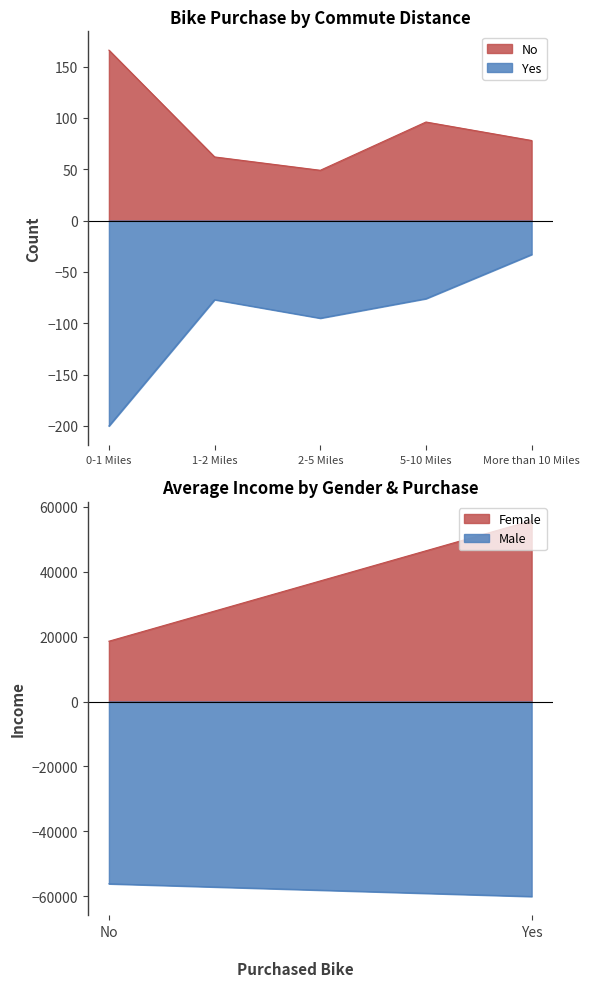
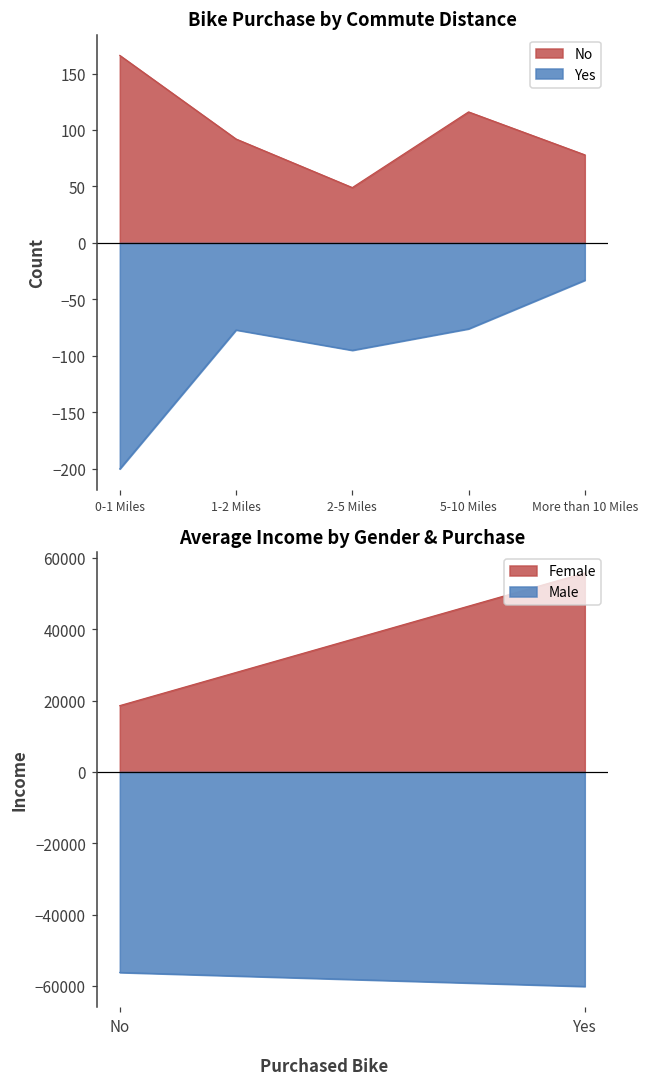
  {
    "Bike Purchase by Commute Distance": {
      "No": {
        "0-1 Miles": 166,
-       "1-2 Miles": 62,
+       "1-2 Miles": 92,
        "2-5 Miles": 49,
-       "5-10 Miles": 96,
+       "5-10 Miles": 116,
        "More than 10 Miles": 78
      }
    },
    "Average Income by Gender & Purchase": {
      "Female": {
        "No": 19000
      }
    }
  }
